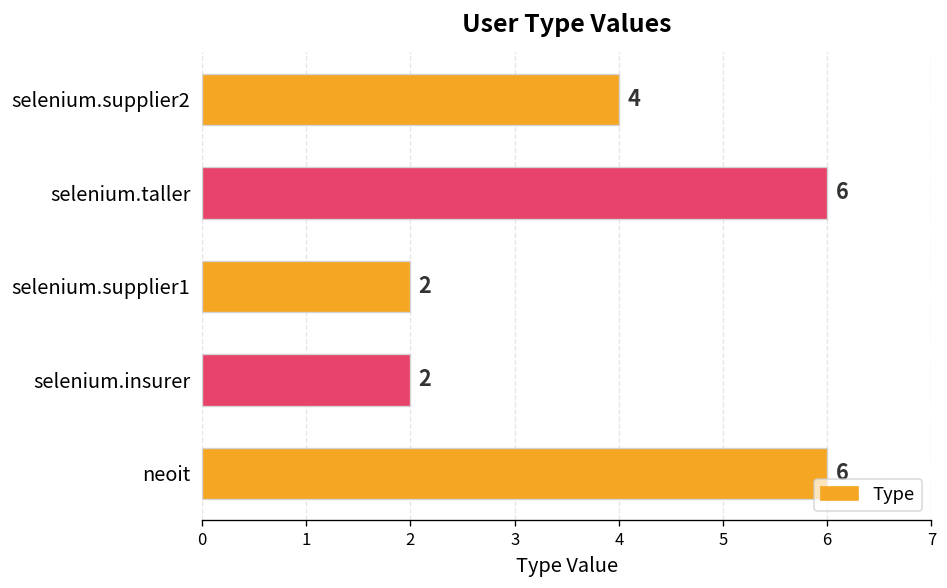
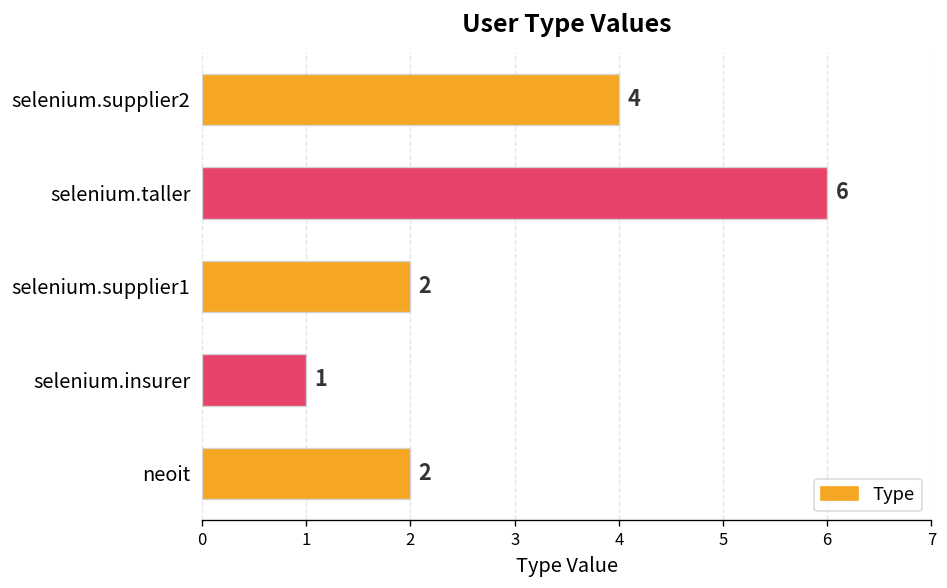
  {
    "selenium.supplier2": 4,
    "selenium.taller": 6,
    "selenium.supplier1": 2,
-   "selenium.insurer": 2,
-   "neoit": 6
+   "selenium.insurer": 1,
+   "neoit": 2
  }
